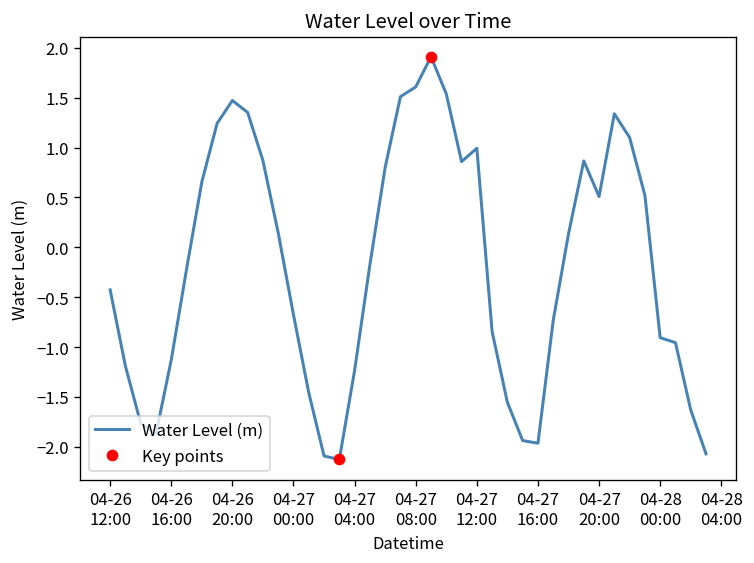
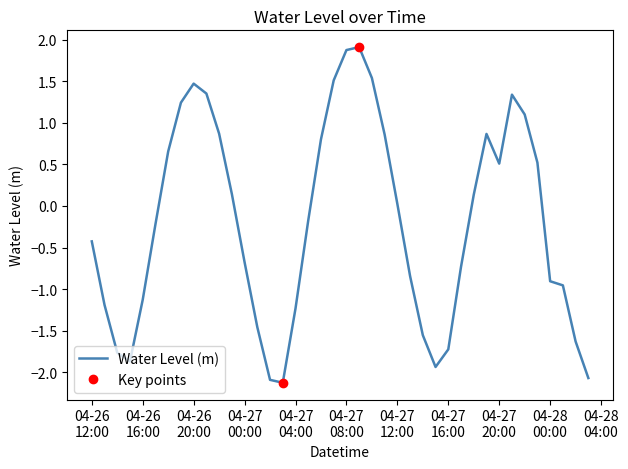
  {
    "Water Level (m)": {
      "04-26 12:00": -0.4,
      "04-26 16:00": -1.1,
      "04-26 20:00": 1.5,
      "04-27 00:00": -0.7,
      "04-27 04:00": -1.2,
-     "04-27 08:00": 1.6,
-     "04-27 12:00": 1.0,
-     "04-27 16:00": -2.0,
+     "04-27 08:00": 1.9,
+     "04-27 12:00": 0.0,
+     "04-27 16:00": -1.7,
      "04-27 20:00": 0.5,
      "04-28 00:00": -0.9
    }
  }
